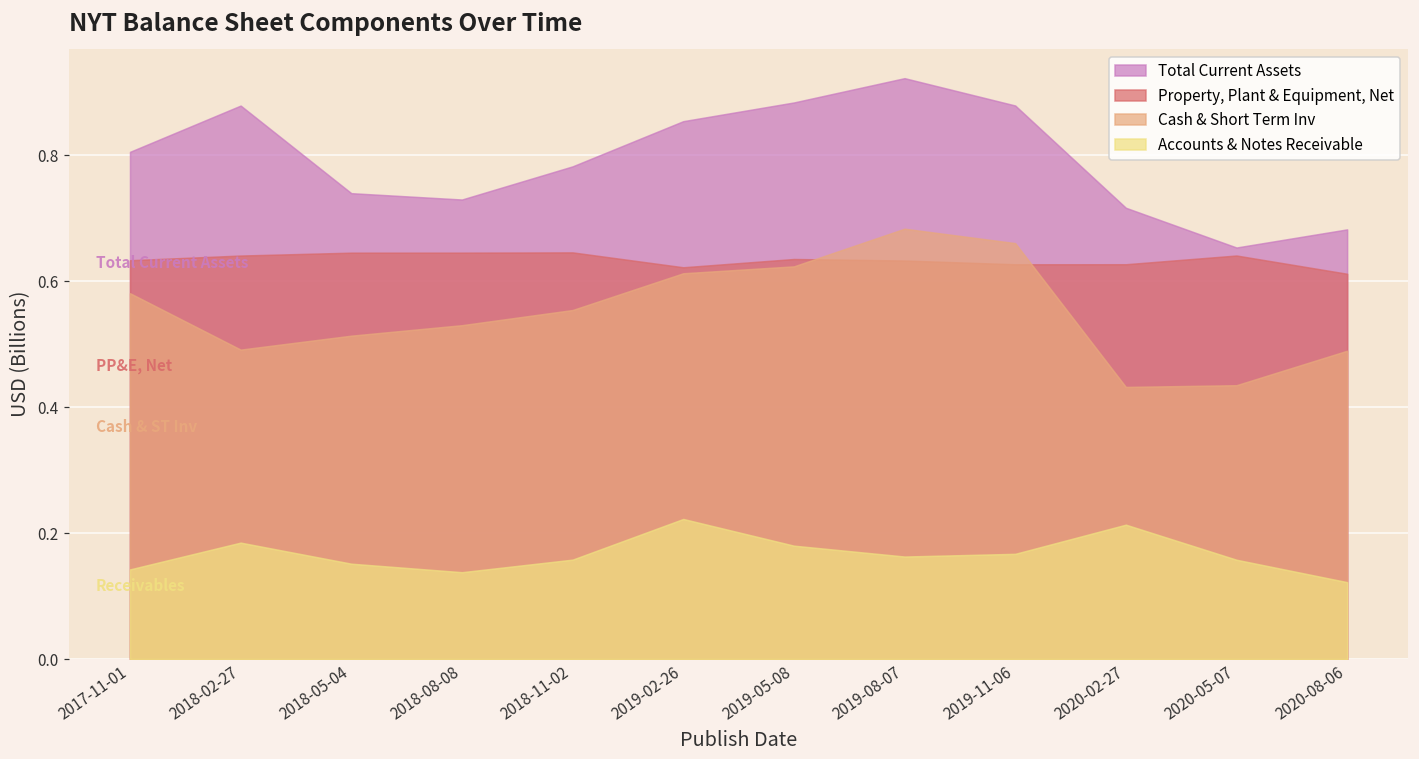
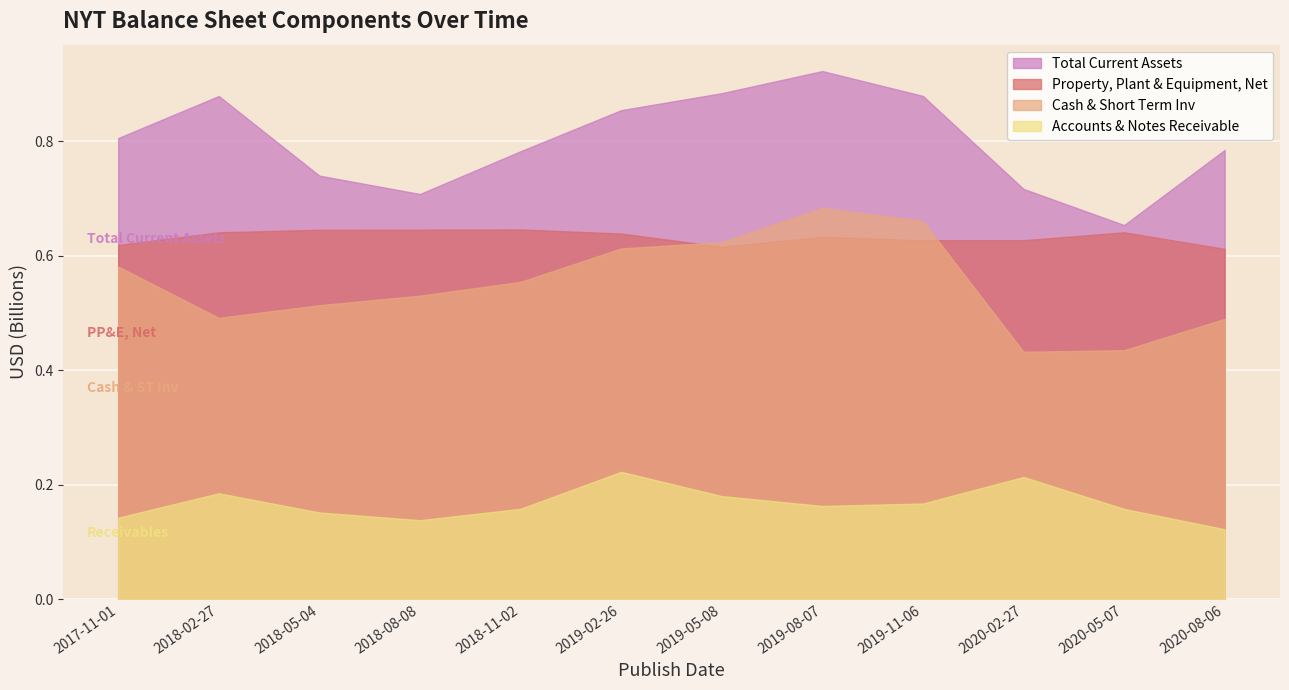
  {
    "Total Current Assets": {
      "2017-11-01": 0.81,
      "2018-02-27": 0.88,
      "2018-05-04": 0.74,
-     "2018-08-08": 0.73,
+     "2018-08-08": 0.71,
      "2018-11-02": 0.78,
      "2019-02-26": 0.85,
      "2019-05-08": 0.88,
      "2019-08-07": 0.92,
      "2019-11-06": 0.88,
      "2020-02-27": 0.72,
      "2020-05-07": 0.65,
-     "2020-08-06": 0.68
+     "2020-08-06": 0.78
    },
    "Property, Plant & Equipment, Net": {
-     "2017-11-01": 0.63,
+     "2017-11-01": 0.62,
      "2018-02-27": 0.64,
      "2018-05-04": 0.65,
      "2018-08-08": 0.65,
      "2018-11-02": 0.65,
-     "2019-02-26": 0.62,
-     "2019-05-08": 0.64,
+     "2019-02-26": 0.64,
+     "2019-05-08": 0.62,
      "2019-08-07": 0.63,
      "2019-11-06": 0.63,
      "2020-02-27": 0.63,
      "2020-05-07": 0.64,
      "2020-08-06": 0.61
    }
  }
